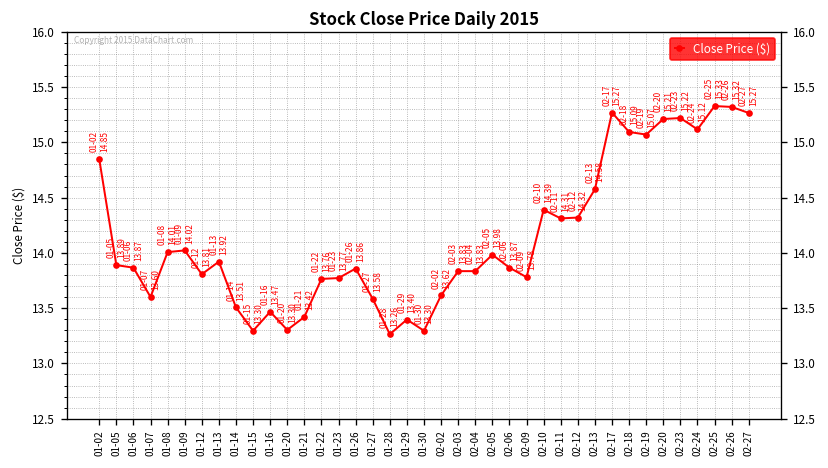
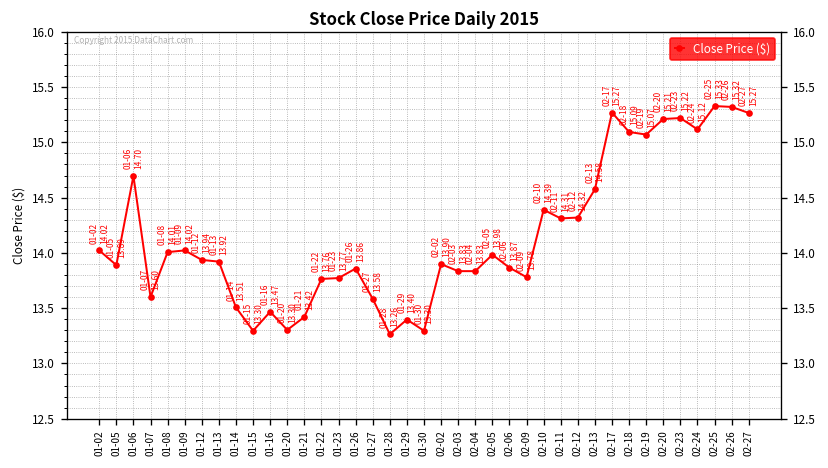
  {
-   "01-02": 14.85,
+   "01-02": 14.02,
    "01-05": 13.89,
-   "01-06": 13.87,
+   "01-06": 14.70,
    "01-07": 13.60,
-   "01-12": 13.81,
+   "01-12": 13.94,
    "01-13": 13.92,
    "01-14": 13.51,
    "01-15": 13.30,
    "01-16": 13.47,
    "01-20": 13.30,
    "01-21": 13.42,
    "01-26": 13.86,
    "01-27": 13.58,
    "01-28": 13.26,
    "01-29": 13.40,
    "01-30": 13.30,
-   "02-02": 13.62,
+   "02-02": 13.90,
    "02-05": 13.98,
    "02-06": 13.87,
    "02-09": 13.78,
    "02-10": 14.39,
    "02-13": 14.58,
    "02-17": 15.27,
    "02-24": 15.12,
    "02-27": 15.27
  }
